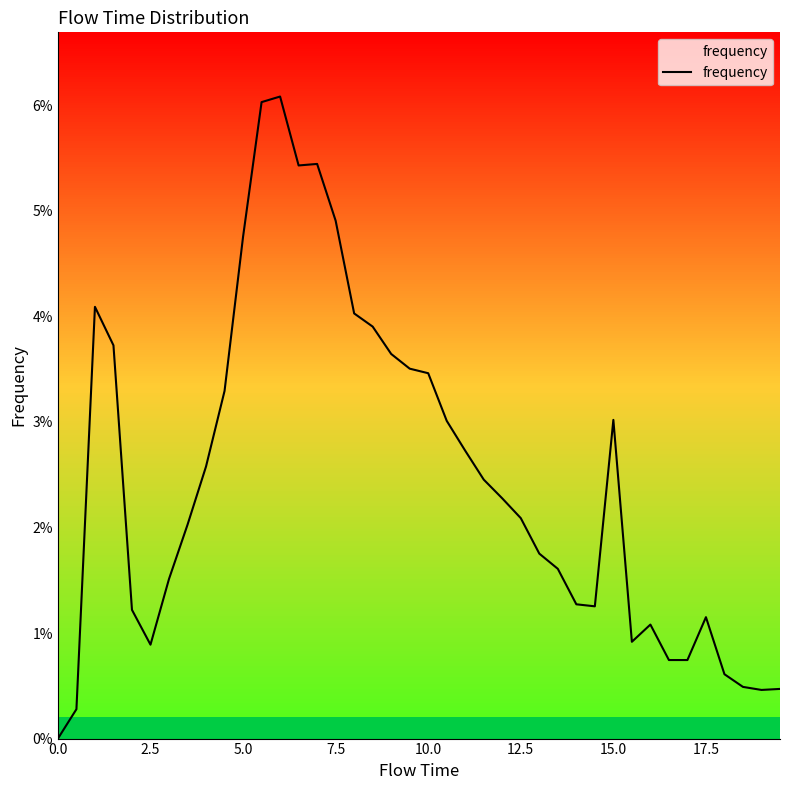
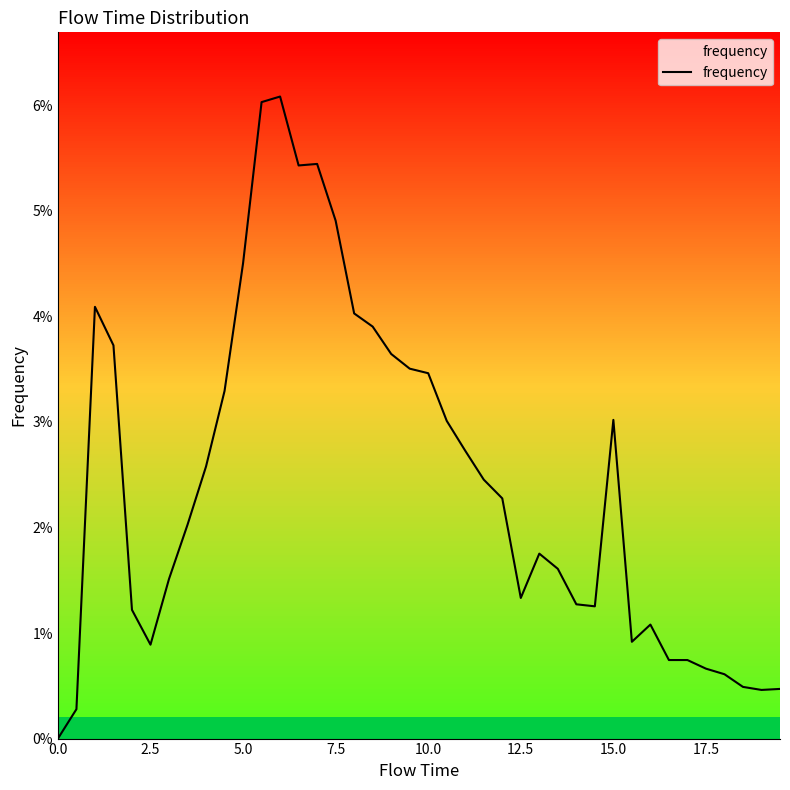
  {
    "0.0": "0.00%",
    "2.5": "0.89%",
-   "5.0": "4.75%",
+   "5.0": "4.50%",
    "7.5": "4.91%",
    "10.0": "3.46%",
-   "12.5": "2.09%",
+   "12.5": "1.33%",
    "15.0": "3.02%",
-   "17.5": "1.15%"
+   "17.5": "0.66%"
  }
